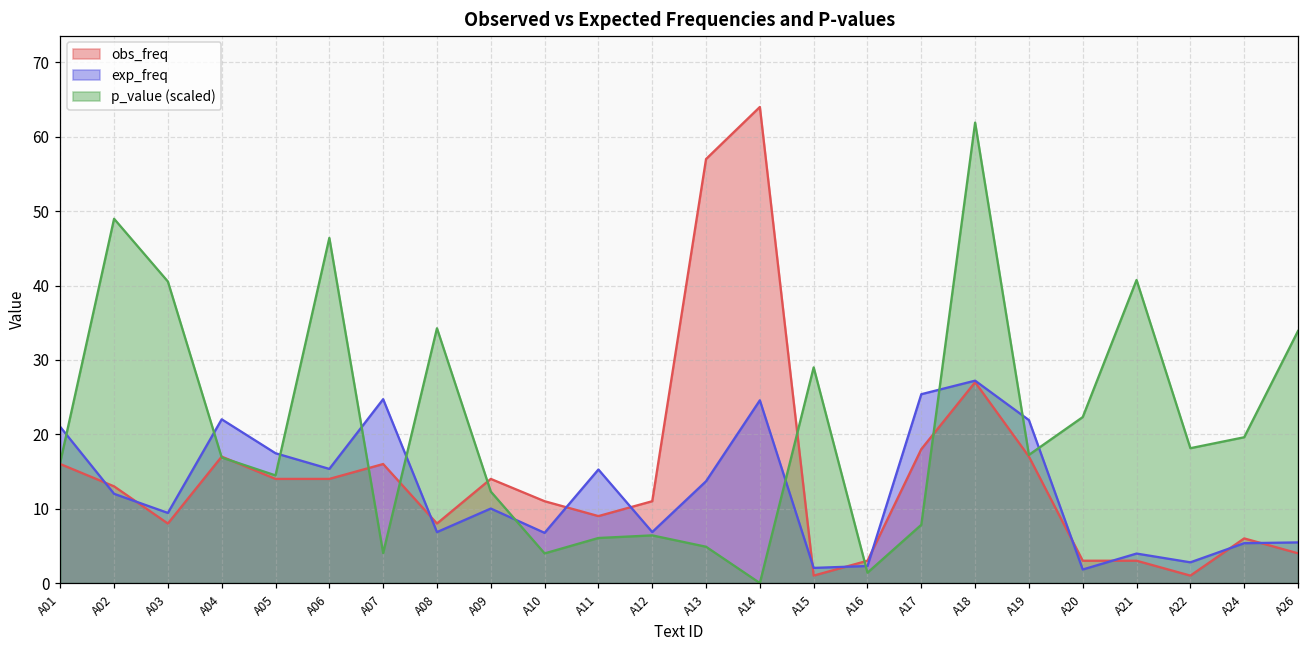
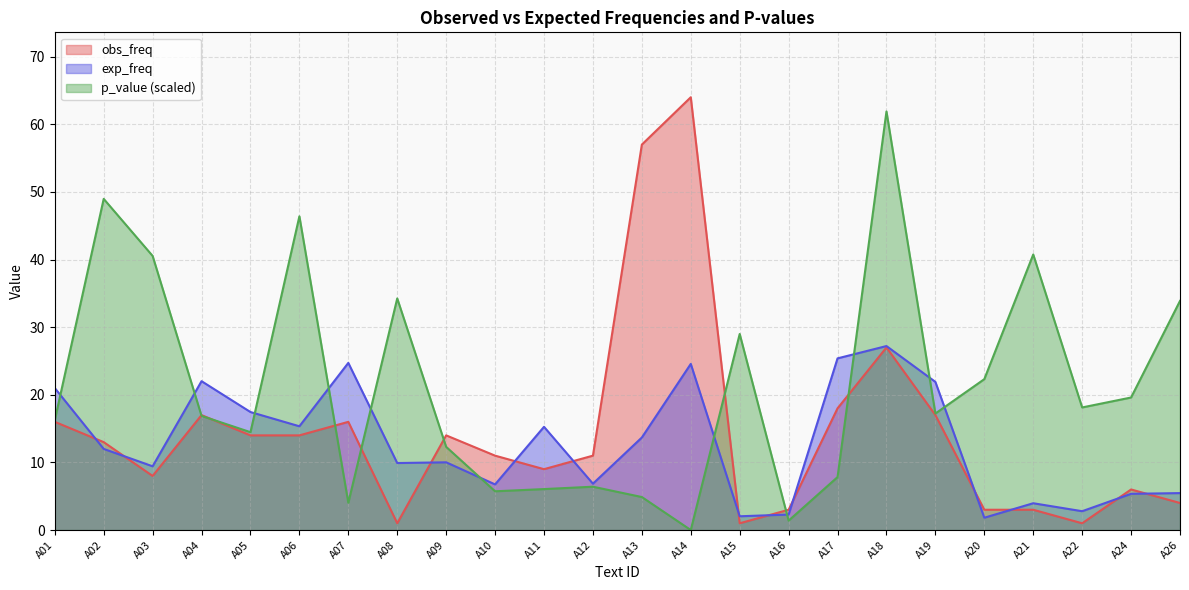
  {
    "obs_freq": {
      "A02": 13,
      "A03": 8,
      "A05": 14,
      "A06": 14,
      "A07": 16,
-     "A08": 8,
+     "A08": 1,
      "A09": 14,
      "A10": 11,
      "A11": 9,
      "A12": 11,
      "A13": 57,
      "A14": 64,
      "A15": 1,
      "A16": 3,
      "A17": 18,
      "A20": 3,
      "A21": 3,
      "A22": 1,
      "A24": 6,
      "A26": 4
    },
    "exp_freq": {
      "A01": 21,
      "A02": 12,
      "A03": 9,
      "A04": 22,
      "A05": 17,
      "A06": 15,
      "A07": 25,
-     "A08": 7,
+     "A08": 10,
      "A09": 10,
      "A10": 7,
      "A11": 15,
      "A12": 7,
      "A13": 14,
      "A14": 25,
      "A15": 2,
      "A16": 2,
      "A17": 25,
      "A19": 22,
      "A20": 2,
      "A21": 4,
      "A22": 3,
      "A24": 5,
      "A26": 5
    },
    "p_value (scaled)": {
      "A02": 49,
      "A03": 41,
      "A05": 14,
      "A06": 46,
      "A07": 4,
      "A08": 34,
      "A09": 12,
-     "A10": 4,
+     "A10": 6,
      "A11": 6,
      "A12": 6,
      "A13": 5,
      "A14": 0,
      "A15": 29,
      "A16": 1,
      "A17": 8,
      "A18": 62,
      "A20": 22,
      "A21": 41,
      "A22": 18,
      "A24": 20,
      "A26": 34
    }
  }
